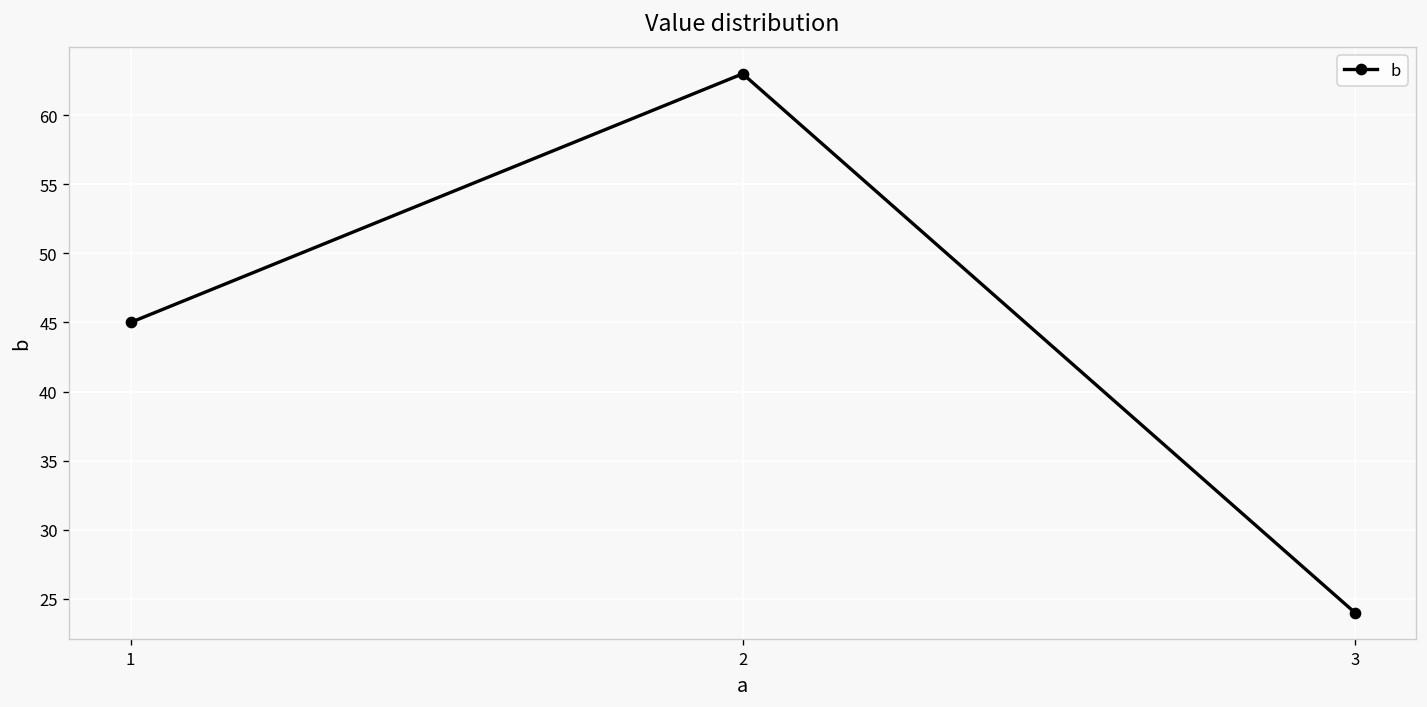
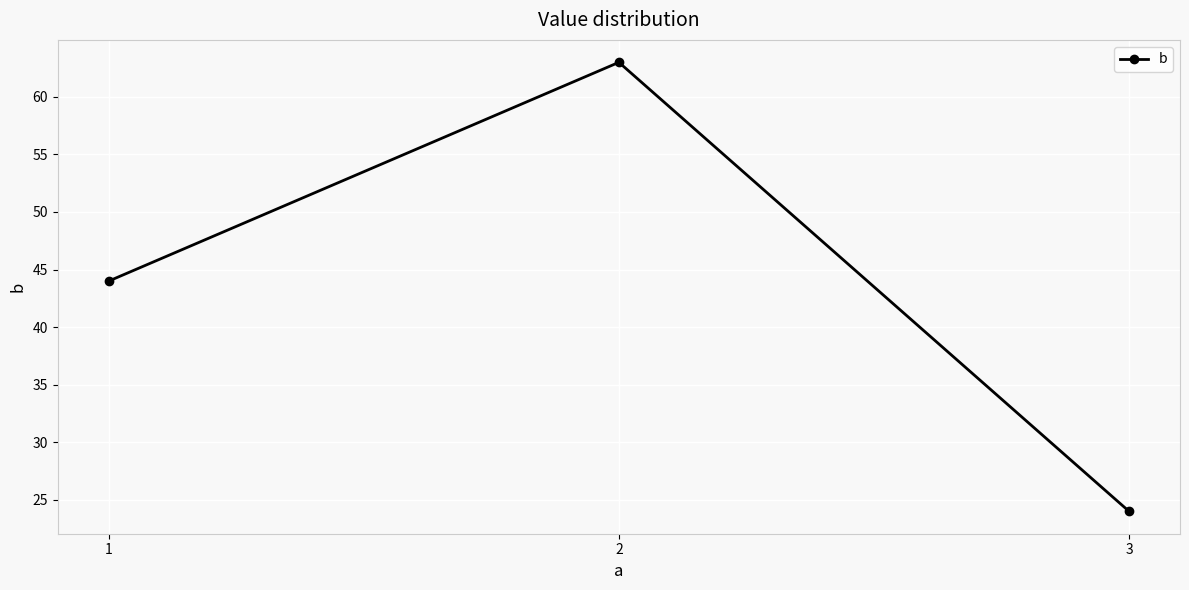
  {
-   "1": 45,
+   "1": 44,
    "2": 63,
    "3": 24
  }
